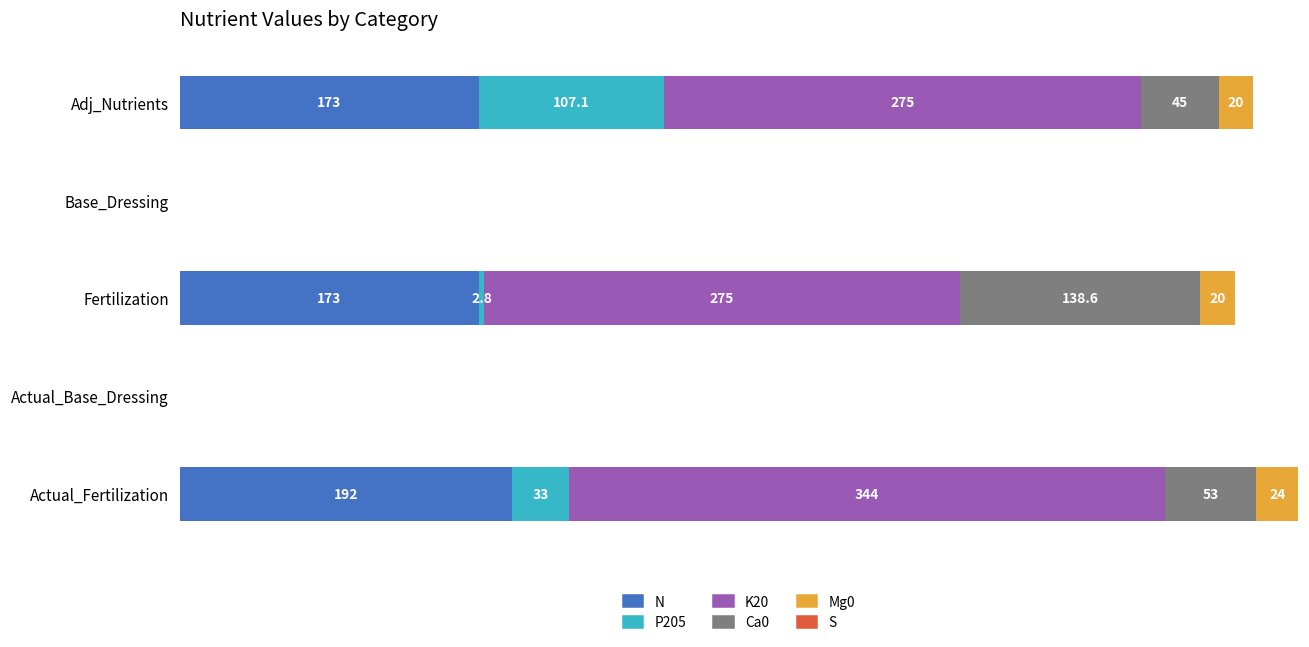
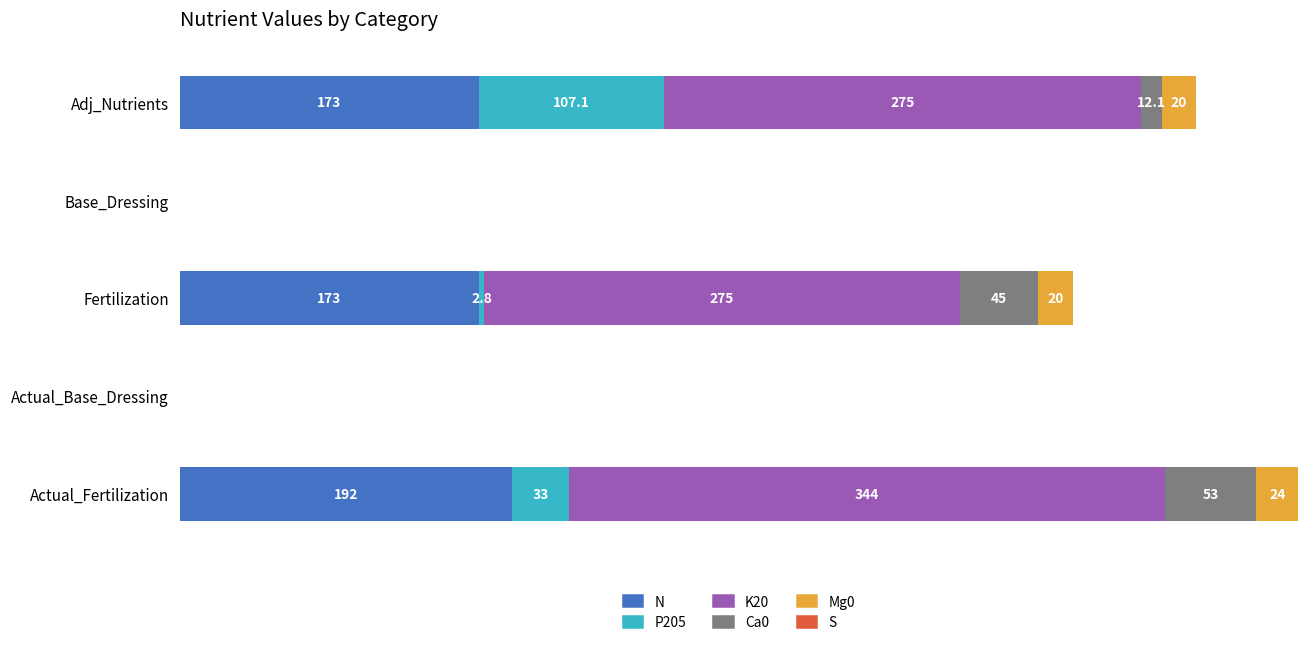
  {
    "N": {
      "Adj_Nutrients": 173,
      "Fertilization": 173,
      "Actual_Fertilization": 192
    },
    "P205": {
      "Adj_Nutrients": 107.1,
      "Fertilization": 2.8,
      "Actual_Fertilization": 33
    },
    "K20": {
      "Adj_Nutrients": 275,
      "Fertilization": 275,
      "Actual_Fertilization": 344
    },
    "Ca0": {
-     "Adj_Nutrients": 45,
-     "Fertilization": 138.6,
+     "Adj_Nutrients": 12.1,
+     "Fertilization": 45,
      "Actual_Fertilization": 53
    },
    "S": {
      "Adj_Nutrients": 20,
      "Fertilization": 20,
      "Actual_Fertilization": 24
    }
  }
